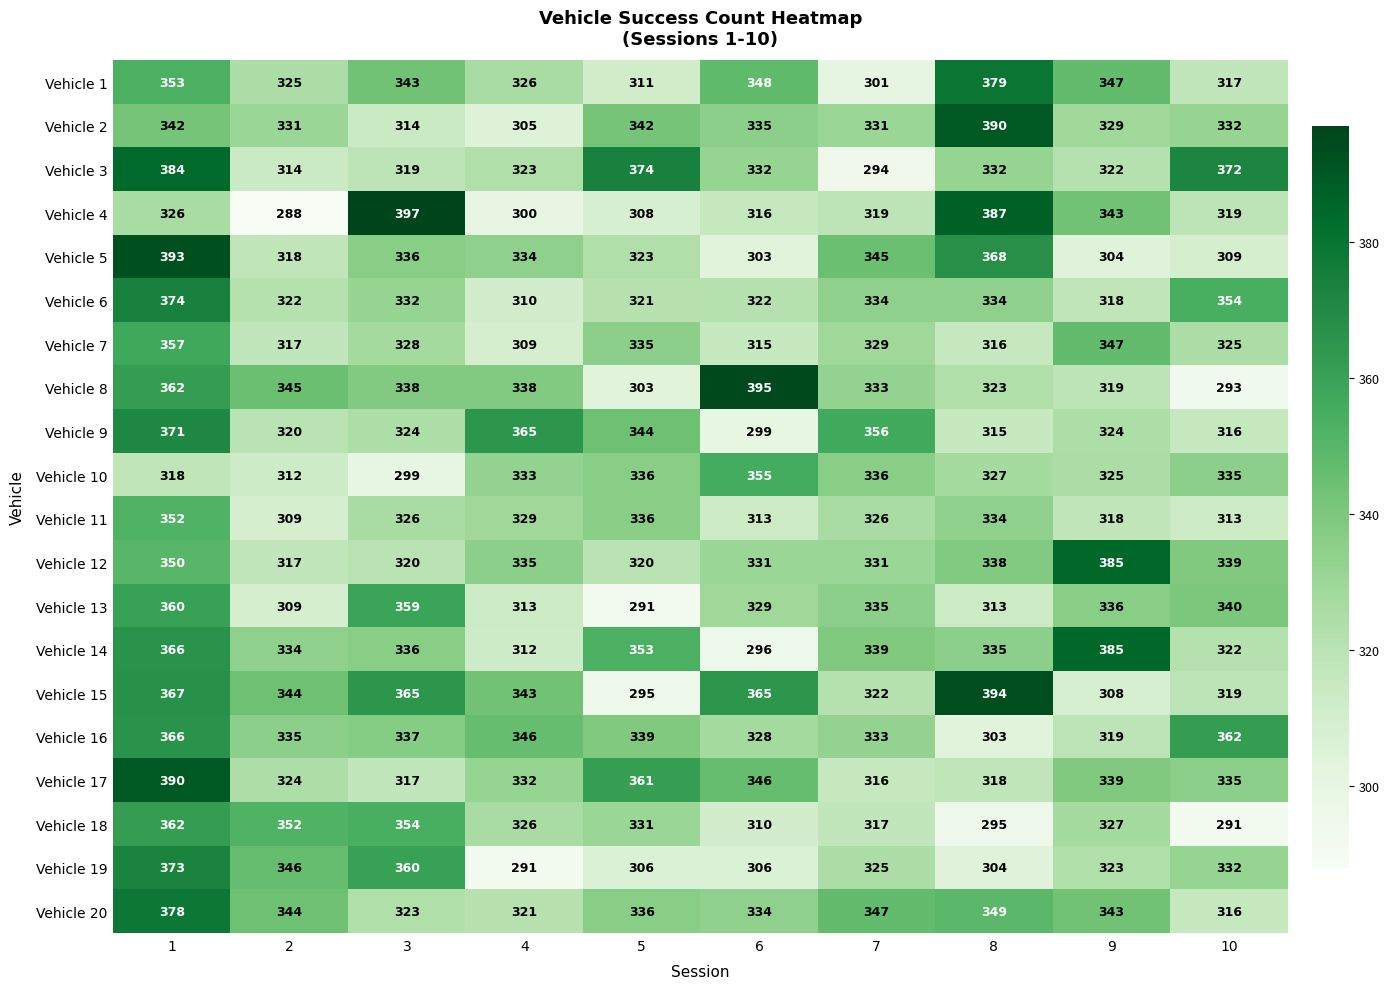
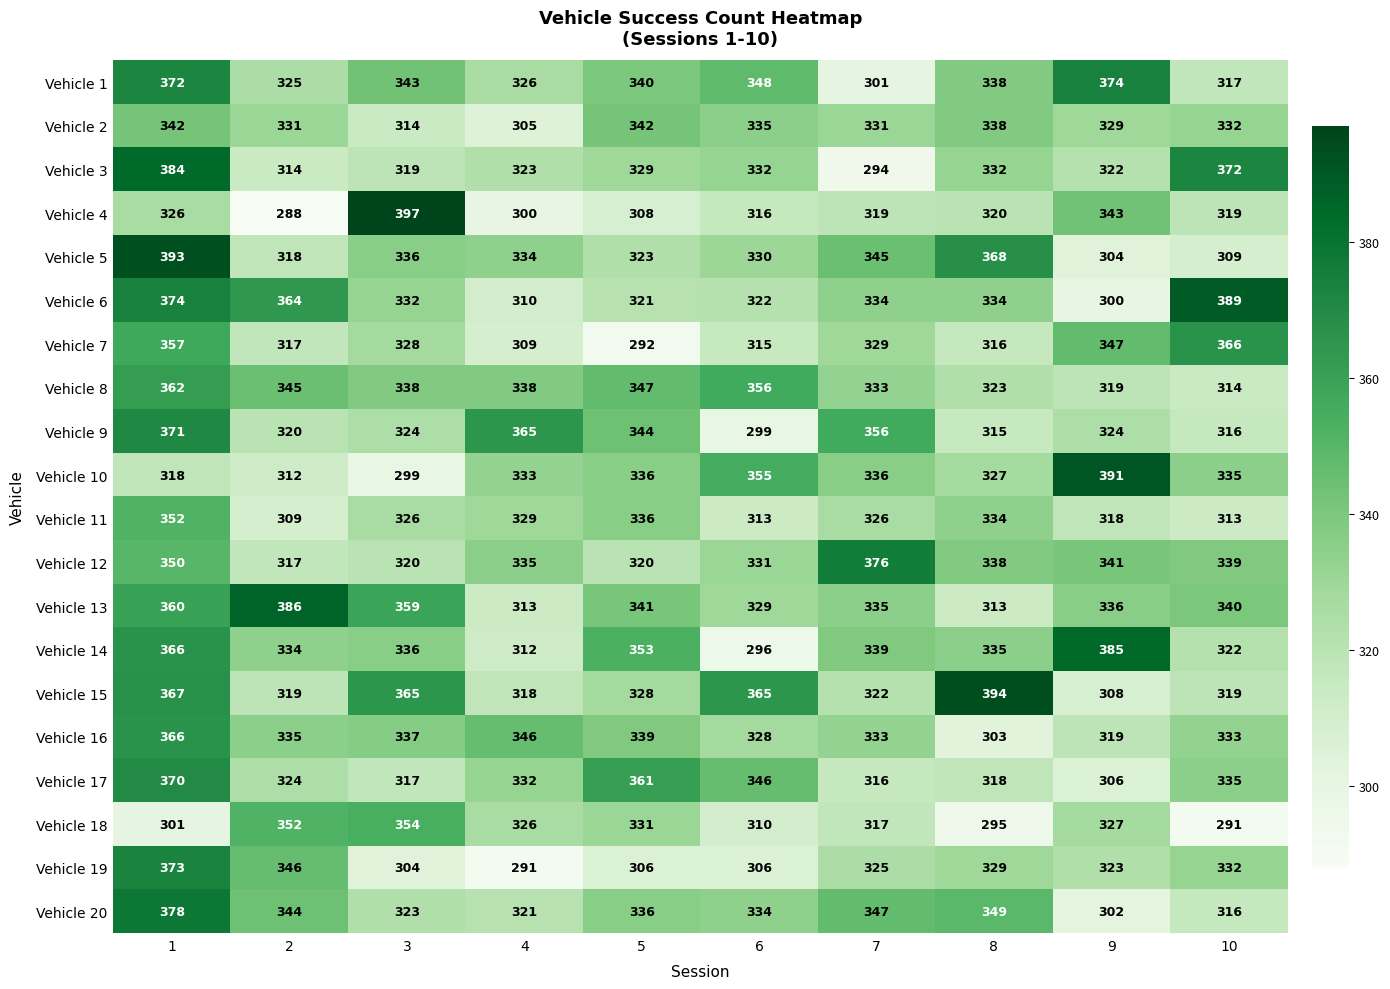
  {
    "Vehicle 1": {
-     "1": 353,
+     "1": 372,
      "2": 325,
      "3": 343,
      "4": 326,
-     "5": 311,
+     "5": 340,
      "6": 348,
      "7": 301,
-     "8": 379,
-     "9": 347,
+     "8": 338,
+     "9": 374,
      "10": 317
    },
    "Vehicle 2": {
      "1": 342,
      "2": 331,
      "3": 314,
      "4": 305,
      "5": 342,
      "6": 335,
      "7": 331,
-     "8": 390,
+     "8": 338,
      "9": 329,
      "10": 332
    },
    "Vehicle 3": {
      "1": 384,
      "2": 314,
      "3": 319,
      "4": 323,
-     "5": 374,
+     "5": 329,
      "6": 332,
      "7": 294,
      "8": 332,
      "9": 322,
      "10": 372
    },
    "Vehicle 4": {
      "1": 326,
      "2": 288,
      "3": 397,
      "4": 300,
      "5": 308,
      "6": 316,
      "7": 319,
-     "8": 387,
+     "8": 320,
      "9": 343,
      "10": 319
    },
    "Vehicle 5": {
      "1": 393,
      "2": 318,
      "3": 336,
      "4": 334,
      "5": 323,
-     "6": 303,
+     "6": 330,
      "7": 345,
      "8": 368,
      "9": 304,
      "10": 309
    },
    "Vehicle 6": {
      "1": 374,
-     "2": 322,
+     "2": 364,
      "3": 332,
      "4": 310,
      "5": 321,
      "6": 322,
      "7": 334,
      "8": 334,
-     "9": 318,
-     "10": 354
+     "9": 300,
+     "10": 389
    },
    "Vehicle 7": {
      "1": 357,
      "2": 317,
      "3": 328,
      "4": 309,
-     "5": 335,
+     "5": 292,
      "6": 315,
      "7": 329,
      "8": 316,
      "9": 347,
-     "10": 325
+     "10": 366
    },
    "Vehicle 8": {
      "1": 362,
      "2": 345,
      "3": 338,
      "4": 338,
-     "5": 303,
-     "6": 395,
+     "5": 347,
+     "6": 356,
      "7": 333,
      "8": 323,
      "9": 319,
-     "10": 293
+     "10": 314
    },
    "Vehicle 9": {
      "1": 371,
      "2": 320,
      "3": 324,
      "4": 365,
      "5": 344,
      "6": 299,
      "7": 356,
      "8": 315,
      "9": 324,
      "10": 316
    },
    "Vehicle 10": {
      "1": 318,
      "2": 312,
      "3": 299,
      "4": 333,
      "5": 336,
      "6": 355,
      "7": 336,
      "8": 327,
-     "9": 325,
+     "9": 391,
      "10": 335
    },
    "Vehicle 11": {
      "1": 352,
      "2": 309,
      "3": 326,
      "4": 329,
      "5": 336,
      "6": 313,
      "7": 326,
      "8": 334,
      "9": 318,
      "10": 313
    },
    "Vehicle 12": {
      "1": 350,
      "2": 317,
      "3": 320,
      "4": 335,
      "5": 320,
      "6": 331,
-     "7": 331,
+     "7": 376,
      "8": 338,
-     "9": 385,
+     "9": 341,
      "10": 339
    },
    "Vehicle 13": {
      "1": 360,
-     "2": 309,
+     "2": 386,
      "3": 359,
      "4": 313,
-     "5": 291,
+     "5": 341,
      "6": 329,
      "7": 335,
      "8": 313,
      "9": 336,
      "10": 340
    },
    "Vehicle 14": {
      "1": 366,
      "2": 334,
      "3": 336,
      "4": 312,
      "5": 353,
      "6": 296,
      "7": 339,
      "8": 335,
      "9": 385,
      "10": 322
    },
    "Vehicle 15": {
      "1": 367,
-     "2": 344,
+     "2": 319,
      "3": 365,
-     "4": 343,
-     "5": 295,
+     "4": 318,
+     "5": 328,
      "6": 365,
      "7": 322,
      "8": 394,
      "9": 308,
      "10": 319
    },
    "Vehicle 16": {
      "1": 366,
      "2": 335,
      "3": 337,
      "4": 346,
      "5": 339,
      "6": 328,
      "7": 333,
      "8": 303,
      "9": 319,
-     "10": 362
+     "10": 333
    },
    "Vehicle 17": {
-     "1": 390,
+     "1": 370,
      "2": 324,
      "3": 317,
      "4": 332,
      "5": 361,
      "6": 346,
      "7": 316,
      "8": 318,
-     "9": 339,
+     "9": 306,
      "10": 335
    },
    "Vehicle 18": {
-     "1": 362,
+     "1": 301,
      "2": 352,
      "3": 354,
      "4": 326,
      "5": 331,
      "6": 310,
      "7": 317,
      "8": 295,
      "9": 327,
      "10": 291
    },
    "Vehicle 19": {
      "1": 373,
      "2": 346,
-     "3": 360,
+     "3": 304,
      "4": 291,
      "5": 306,
      "6": 306,
      "7": 325,
-     "8": 304,
+     "8": 329,
      "9": 323,
      "10": 332
    },
    "Vehicle 20": {
      "1": 378,
      "2": 344,
      "3": 323,
      "4": 321,
      "5": 336,
      "6": 334,
      "7": 347,
      "8": 349,
-     "9": 343,
+     "9": 302,
      "10": 316
    }
  }
